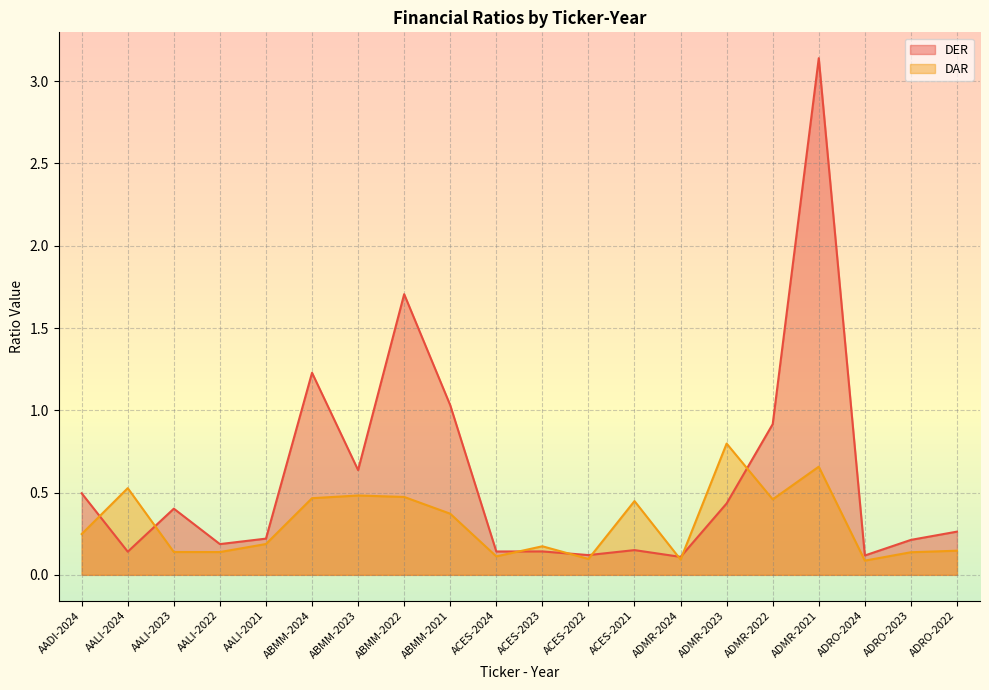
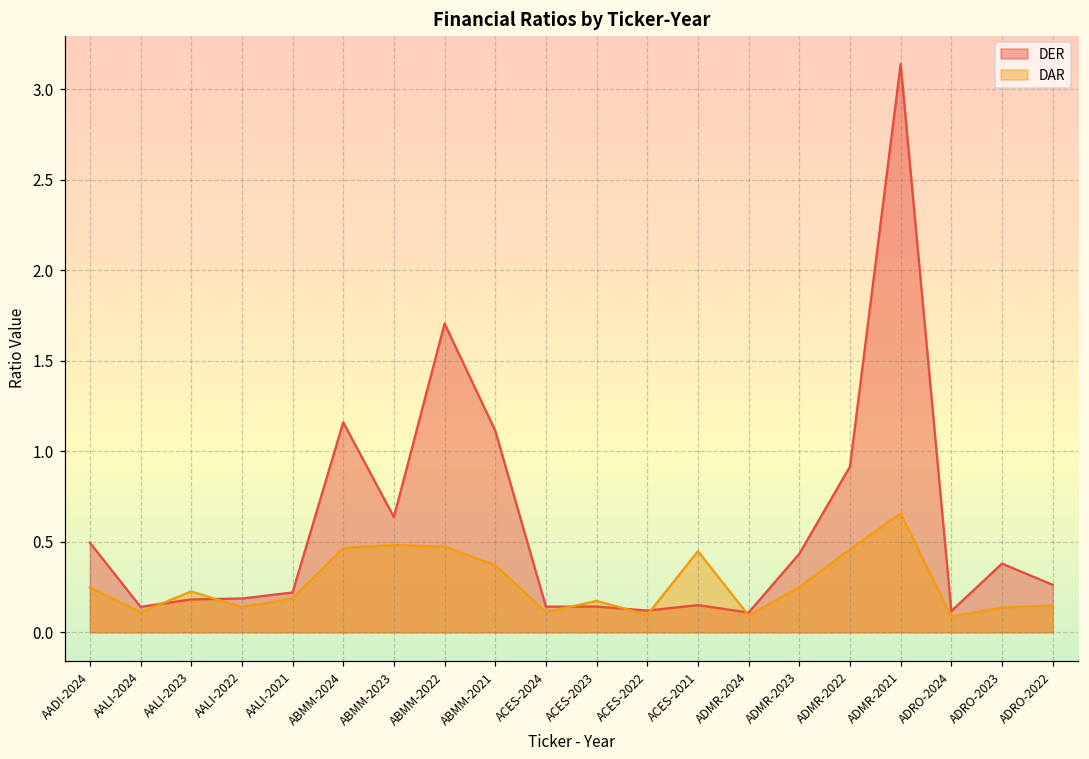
  {
    "DER": {
      "AADI-2024": 0.50,
      "AALI-2024": 0.14,
-     "AALI-2023": 0.40,
+     "AALI-2023": 0.18,
      "AALI-2022": 0.19,
      "AALI-2021": 0.22,
-     "ABMM-2024": 1.23,
+     "ABMM-2024": 1.16,
      "ABMM-2023": 0.64,
      "ABMM-2022": 1.71,
-     "ABMM-2021": 1.03,
+     "ABMM-2021": 1.11,
      "ACES-2024": 0.14,
      "ACES-2023": 0.14,
      "ACES-2022": 0.12,
      "ACES-2021": 0.15,
      "ADMR-2024": 0.11,
      "ADMR-2023": 0.43,
      "ADMR-2022": 0.92,
      "ADMR-2021": 3.14,
      "ADRO-2024": 0.12,
-     "ADRO-2023": 0.21,
+     "ADRO-2023": 0.38,
      "ADRO-2022": 0.26
    },
    "DAR": {
      "AADI-2024": 0.25,
-     "AALI-2024": 0.53,
-     "AALI-2023": 0.14,
+     "AALI-2024": 0.11,
+     "AALI-2023": 0.23,
      "AALI-2022": 0.14,
      "AALI-2021": 0.19,
      "ABMM-2024": 0.47,
      "ABMM-2023": 0.48,
      "ABMM-2022": 0.47,
      "ABMM-2021": 0.37,
      "ACES-2024": 0.11,
      "ACES-2023": 0.17,
      "ACES-2022": 0.10,
      "ACES-2021": 0.45,
      "ADMR-2024": 0.09,
-     "ADMR-2023": 0.80,
+     "ADMR-2023": 0.25,
      "ADMR-2022": 0.46,
      "ADMR-2021": 0.66,
      "ADRO-2024": 0.09,
      "ADRO-2023": 0.14,
      "ADRO-2022": 0.15
    }
  }
